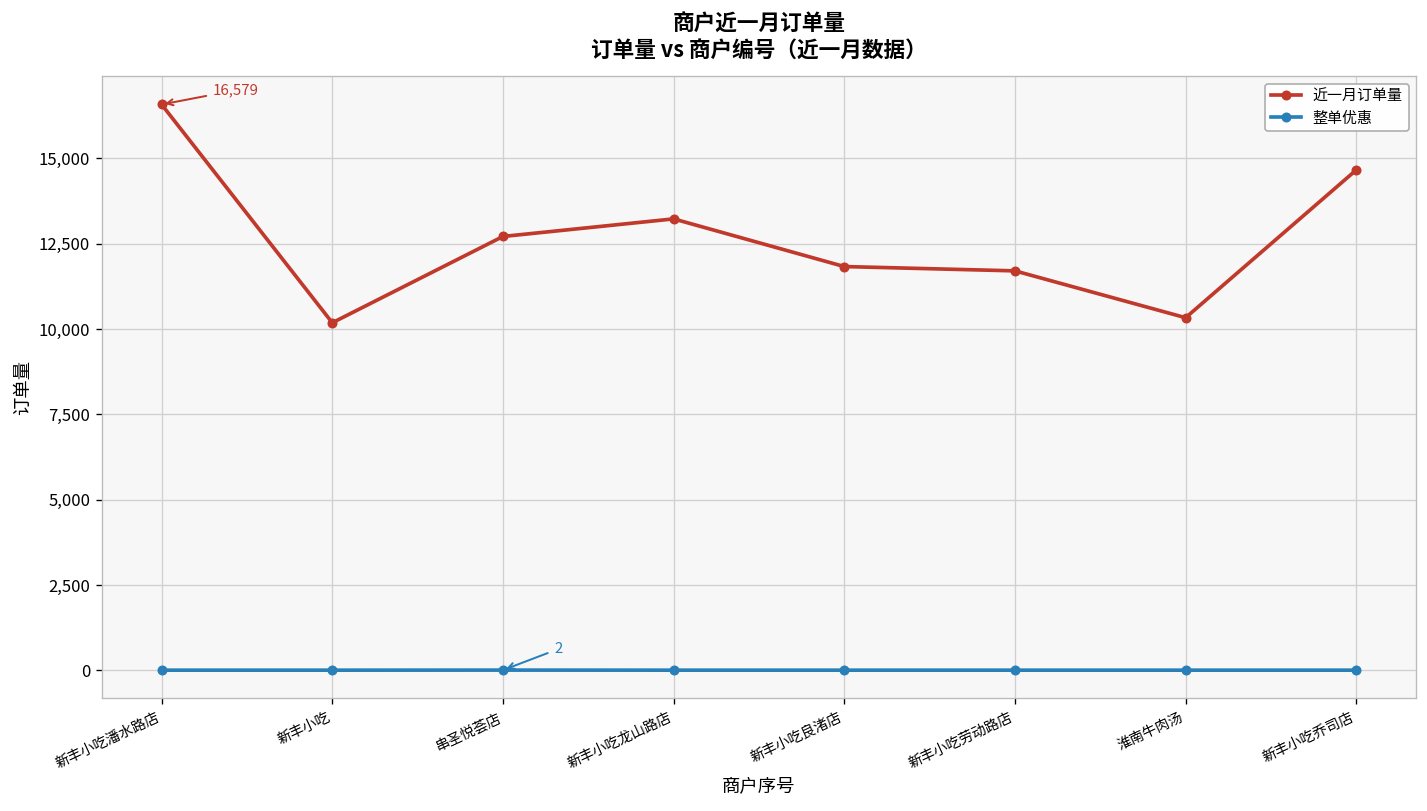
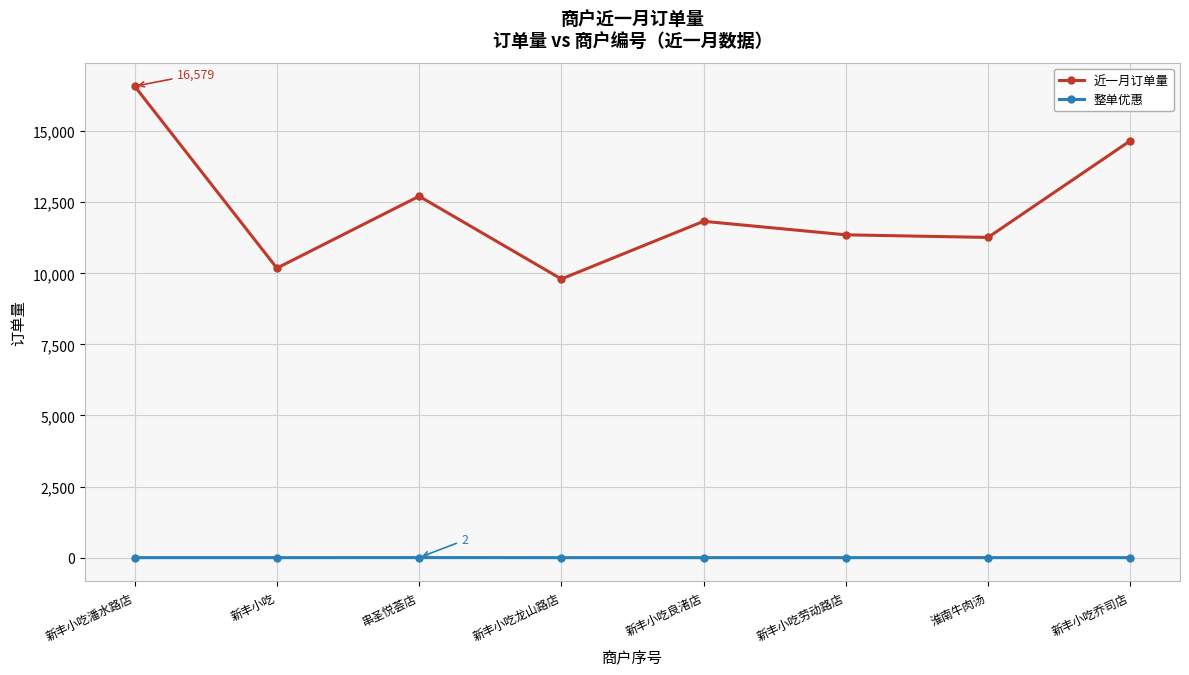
  {
    "近一月订单量": {
      "新丰小吃": "10,200",
      "串圣悦荟店": "12,700",
-     "新丰小吃龙山路店": "13,200",
+     "新丰小吃龙山路店": "9,800",
      "新丰小吃良渚店": "11,800",
-     "新丰小吃劳动路店": "11,700",
-     "淮南牛肉汤": "10,300",
+     "新丰小吃劳动路店": "11,400",
+     "淮南牛肉汤": "11,300",
      "新丰小吃乔司店": "14,700"
    },
    "整单优惠": {
      "串圣悦荟店": "2"
    }
  }
